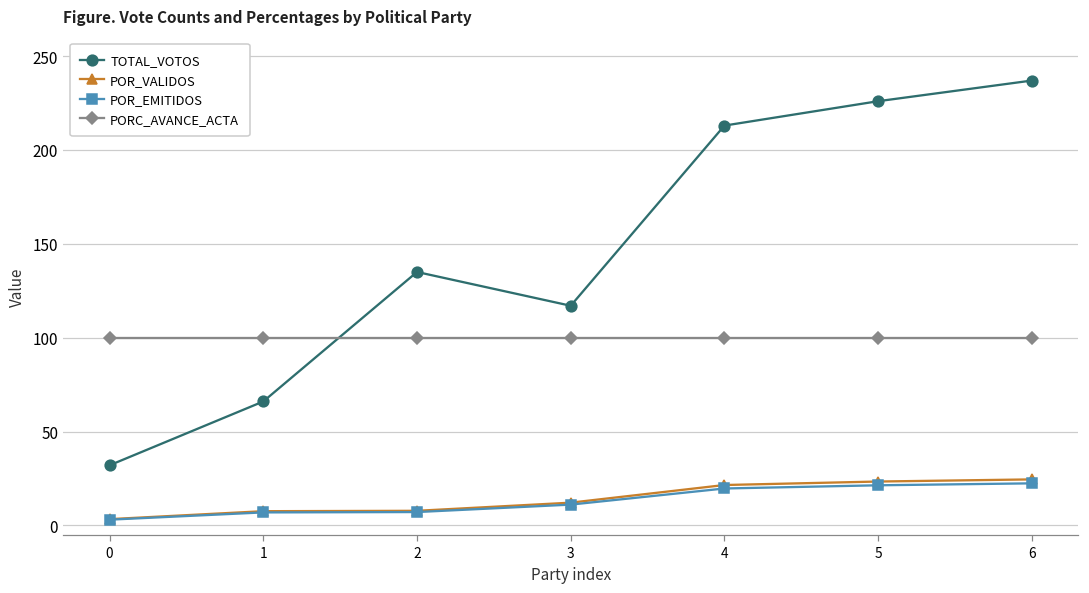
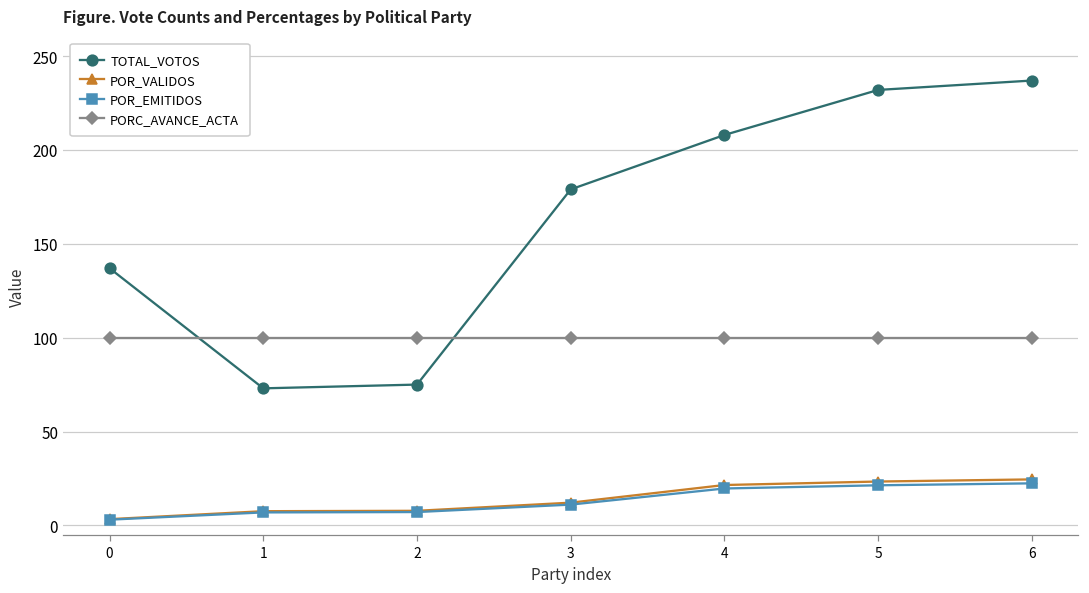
  {
    "TOTAL_VOTOS": {
-     "0": 32,
-     "1": 66,
-     "2": 135,
-     "3": 117,
-     "4": 213,
-     "5": 226,
+     "0": 137,
+     "1": 73,
+     "2": 75,
+     "3": 179,
+     "4": 208,
+     "5": 232,
      "6": 237
    },
    "POR_VALIDOS": {
      "4": 21,
      "5": 23,
      "6": 24
    },
    "POR_EMITIDOS": {
      "4": 20,
      "5": 21,
      "6": 22
    },
    "PORC_AVANCE_ACTA": {
      "0": 100,
      "1": 100,
      "2": 100,
      "3": 100,
      "4": 100,
      "5": 100,
      "6": 100
    }
  }
